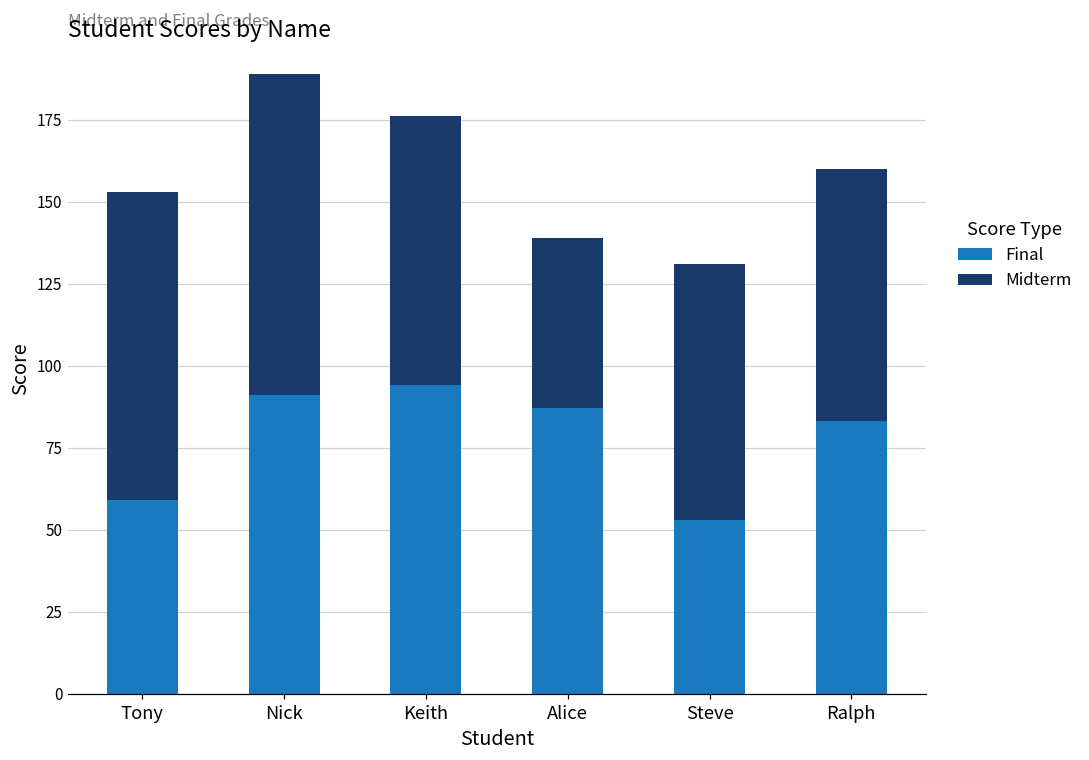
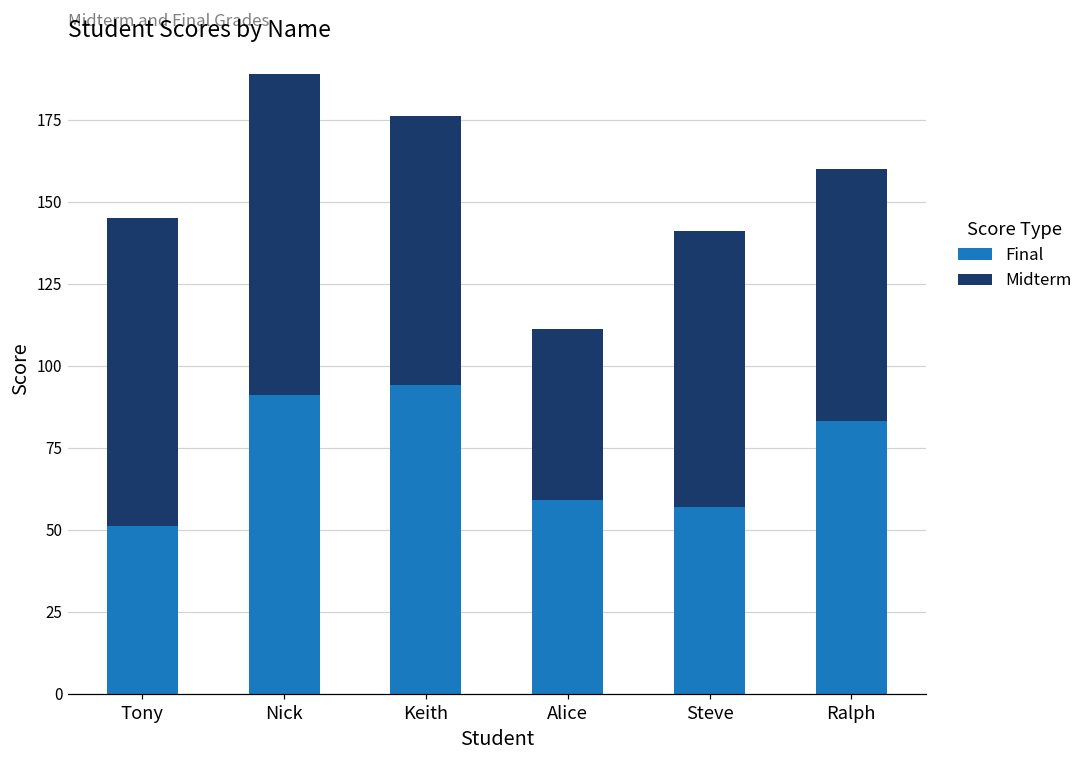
  {
    "Final": {
-     "Tony": 59,
+     "Tony": 51,
      "Nick": 91,
      "Keith": 94,
-     "Alice": 87,
-     "Steve": 53,
+     "Alice": 59,
+     "Steve": 57,
      "Ralph": 83
    },
    "Midterm": {
      "Tony": 94,
      "Nick": 98,
      "Keith": 82,
      "Alice": 52,
-     "Steve": 78,
+     "Steve": 84,
      "Ralph": 77
    }
  }
